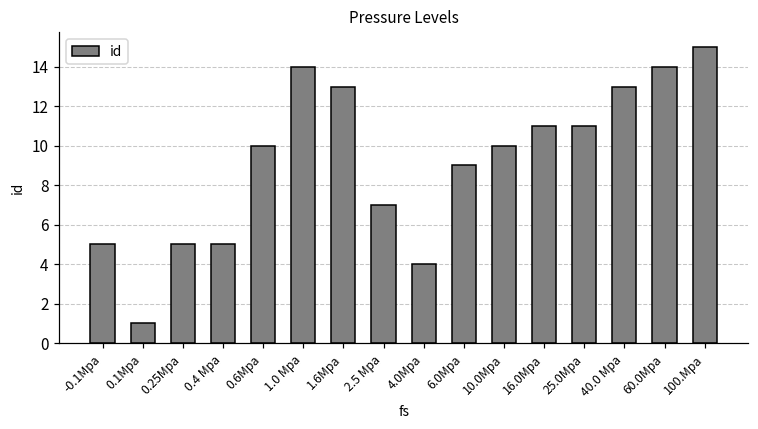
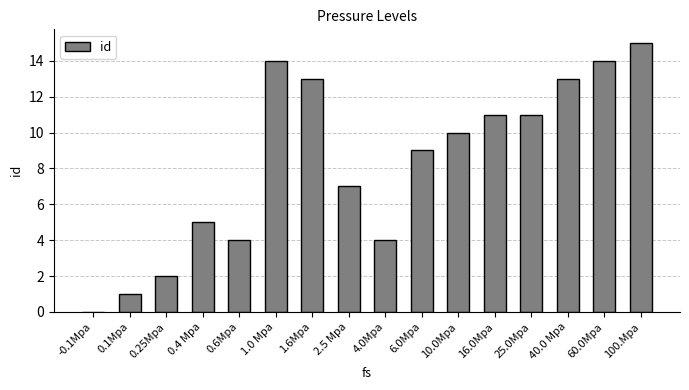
  {
-   "-0.1Mpa": 5,
+   "-0.1Mpa": 0,
    "0.1Mpa": 1,
-   "0.25Mpa": 5,
+   "0.25Mpa": 2,
    "0.4 Mpa": 5,
-   "0.6Mpa": 10,
+   "0.6Mpa": 4,
    "1.0 Mpa": 14,
    "1.6Mpa": 13,
    "2.5 Mpa": 7,
    "4.0Mpa": 4,
    "6.0Mpa": 9,
    "10.0Mpa": 10,
    "16.0Mpa": 11,
    "25.0Mpa": 11,
    "40.0 Mpa": 13,
    "60.0Mpa": 14,
    "100.Mpa": 15
  }
